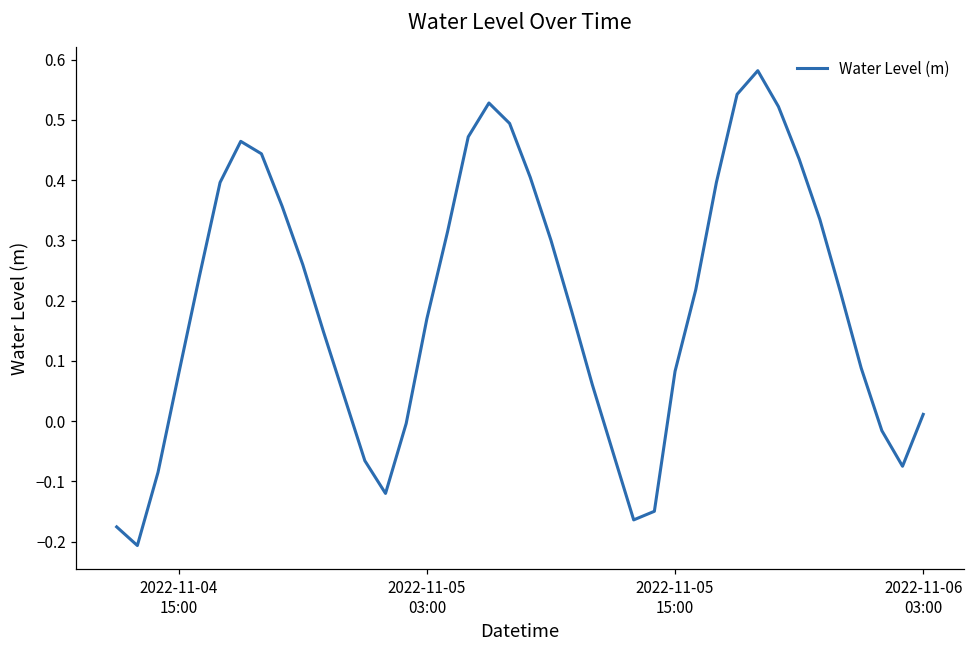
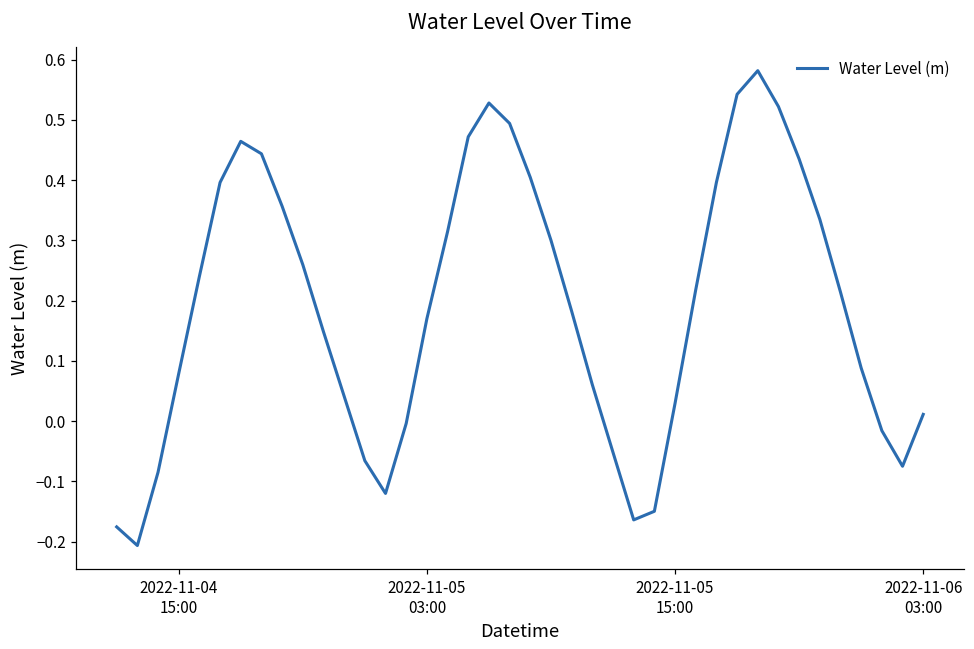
  {
    "2022-11-04 15:00": 0.08,
    "2022-11-05 03:00": 0.17,
-   "2022-11-05 15:00": 0.08,
+   "2022-11-05 15:00": 0.03,
    "2022-11-06 03:00": 0.01
  }
